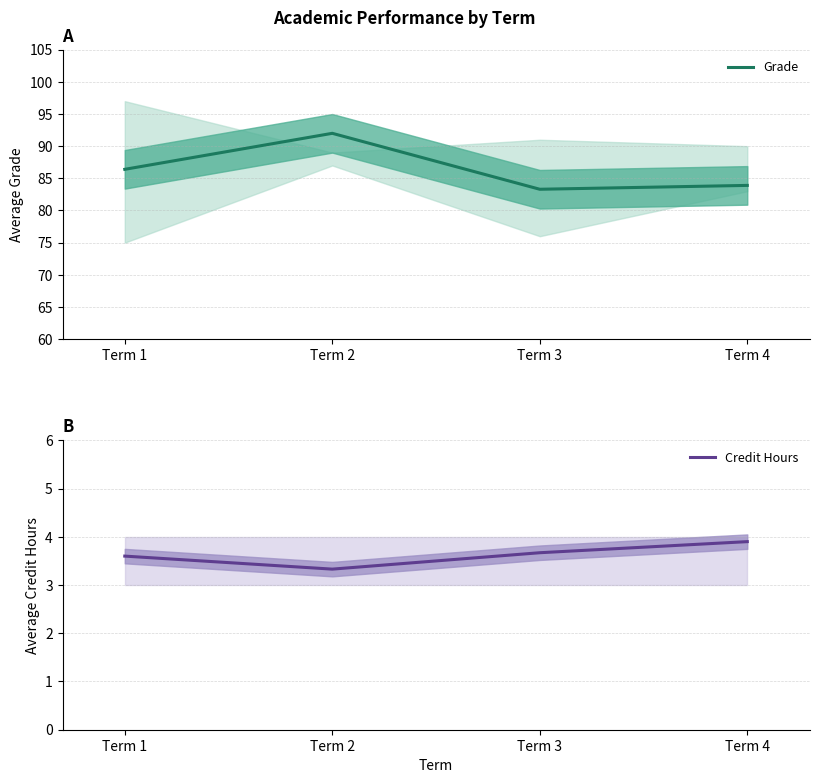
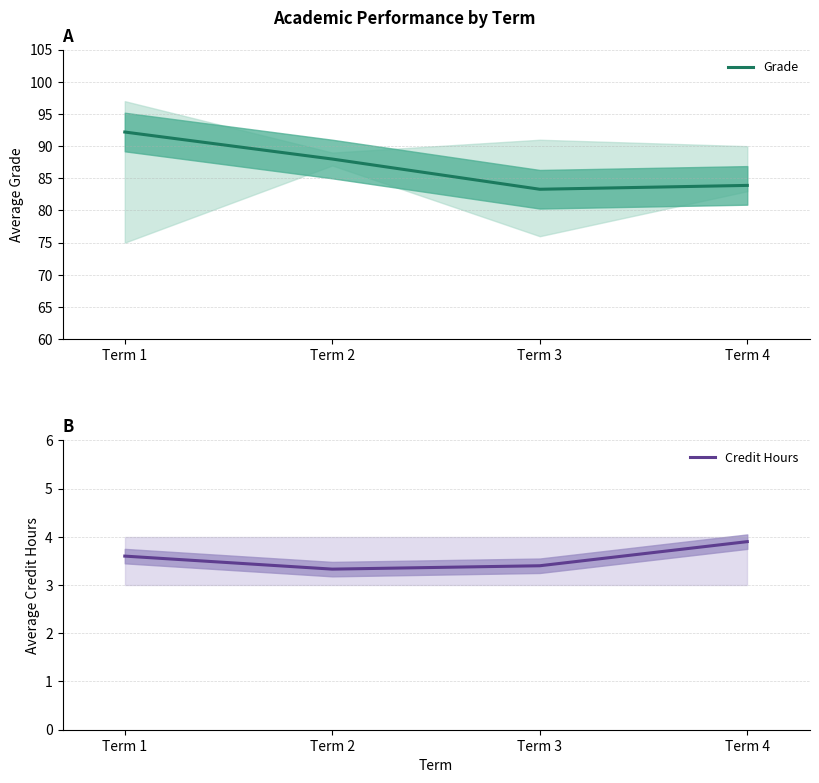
  {
    "A": {
      "Grade": {
-       "Term 1": 86,
-       "Term 2": 92,
+       "Term 1": 92,
+       "Term 2": 88,
        "Term 3": 83,
        "Term 4": 84
      }
    },
    "B": {
      "Credit Hours": {
        "Term 1": 3.6,
        "Term 2": 3.3,
-       "Term 3": 3.7,
+       "Term 3": 3.4,
        "Term 4": 3.9
      }
    }
  }
